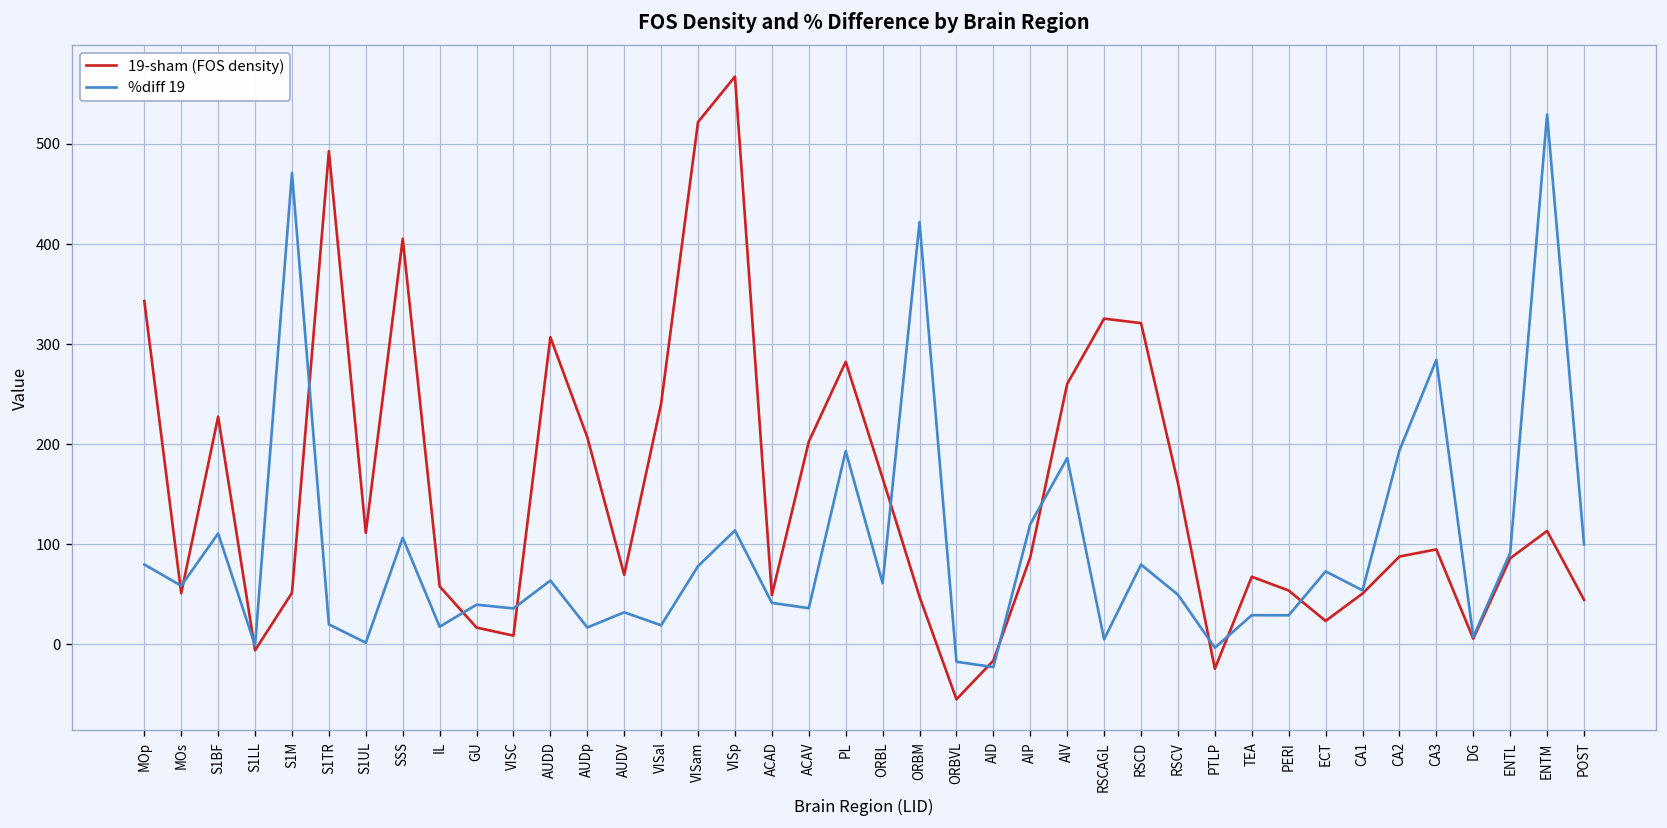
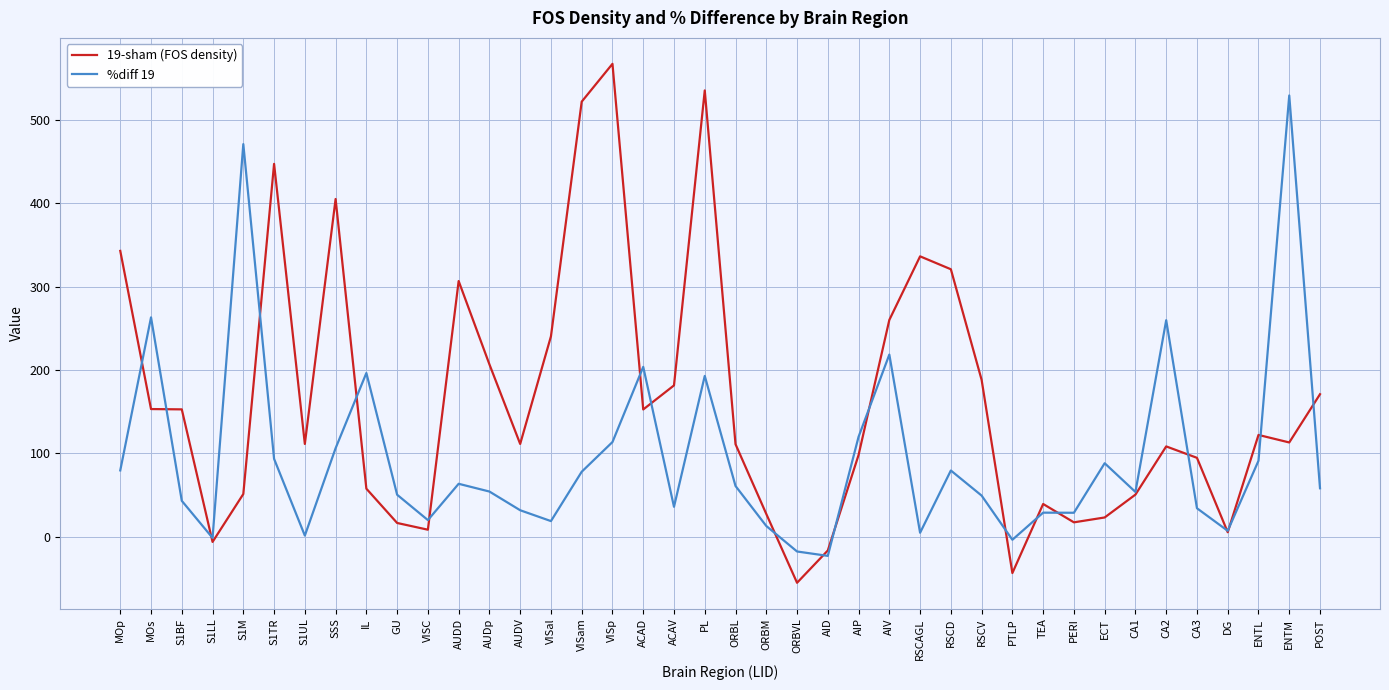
  {
    "19-sham (FOS density)": {
      "MOp": 340,
-     "MOs": 50,
-     "S1BF": 230,
+     "MOs": 150,
+     "S1BF": 150,
      "S1LL": -10,
      "S1M": 50,
-     "S1TR": 490,
+     "S1TR": 450,
      "S1UL": 110,
      "SSS": 410,
      "IL": 60,
      "GU": 20,
      "VISC": 10,
      "AUDD": 310,
      "AUDp": 210,
-     "AUDV": 70,
+     "AUDV": 110,
      "VISal": 240,
      "VISam": 520,
      "VISp": 570,
-     "ACAD": 50,
-     "ACAV": 200,
-     "PL": 280,
-     "ORBL": 170,
-     "ORBM": 50,
+     "ACAD": 150,
+     "ACAV": 180,
+     "PL": 540,
+     "ORBL": 110,
+     "ORBM": 30,
      "ORBVL": -60,
      "AID": -20,
-     "AIP": 90,
+     "AIP": 100,
      "AIV": 260,
-     "RSCAGL": 330,
+     "RSCAGL": 340,
      "RSCD": 320,
-     "RSCV": 160,
-     "PTLP": -20,
-     "TEA": 70,
-     "PERI": 50,
+     "RSCV": 190,
+     "PTLP": -40,
+     "TEA": 40,
+     "PERI": 20,
      "ECT": 20,
      "CA1": 50,
-     "CA2": 90,
+     "CA2": 110,
      "CA3": 90,
-     "ENTL": 90,
+     "ENTL": 120,
      "ENTM": 110,
-     "POST": 40
+     "POST": 170
    },
    "%diff 19": {
      "MOp": 80,
-     "MOs": 60,
-     "S1BF": 110,
+     "MOs": 260,
+     "S1BF": 40,
      "S1LL": 0,
      "S1M": 470,
-     "S1TR": 20,
+     "S1TR": 90,
      "S1UL": 0,
      "SSS": 110,
-     "IL": 20,
-     "GU": 40,
-     "VISC": 40,
+     "IL": 200,
+     "GU": 50,
+     "VISC": 20,
      "AUDD": 60,
-     "AUDp": 20,
+     "AUDp": 50,
      "AUDV": 30,
      "VISal": 20,
      "VISam": 80,
      "VISp": 110,
-     "ACAD": 40,
+     "ACAD": 200,
      "ACAV": 40,
      "PL": 190,
      "ORBL": 60,
-     "ORBM": 420,
+     "ORBM": 10,
      "ORBVL": -20,
      "AID": -20,
      "AIP": 120,
-     "AIV": 190,
+     "AIV": 220,
      "RSCAGL": 0,
      "RSCD": 80,
      "RSCV": 50,
      "PTLP": 0,
      "TEA": 30,
      "PERI": 30,
-     "ECT": 70,
+     "ECT": 90,
      "CA1": 50,
-     "CA2": 190,
-     "CA3": 280,
+     "CA2": 260,
+     "CA3": 30,
      "ENTL": 90,
      "ENTM": 530,
-     "POST": 100
+     "POST": 60
    }
  }
